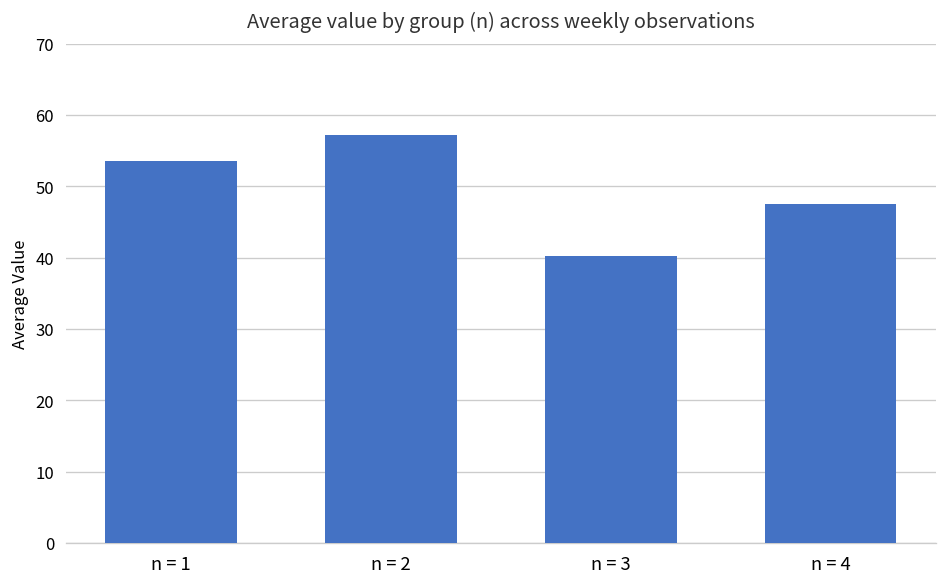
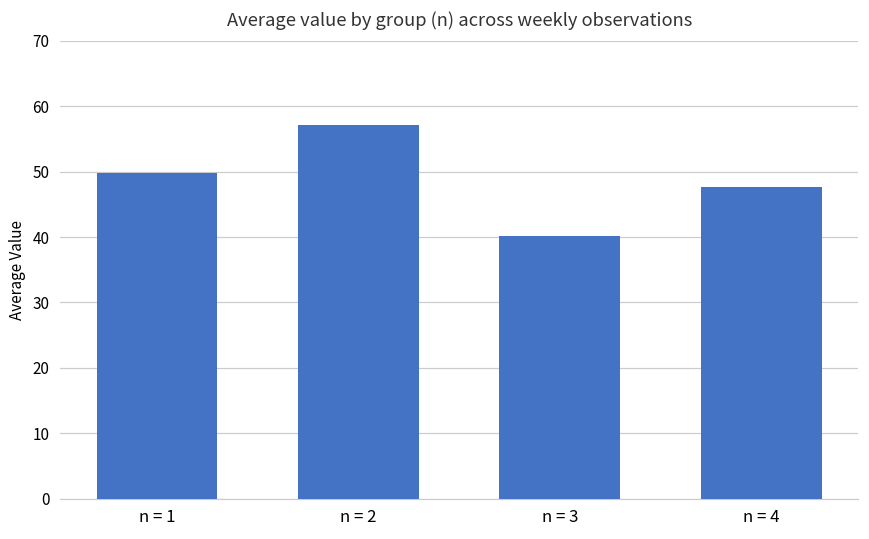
  {
-   "n = 1": 53,
+   "n = 1": 50,
    "n = 2": 57,
    "n = 3": 40,
    "n = 4": 48
  }
